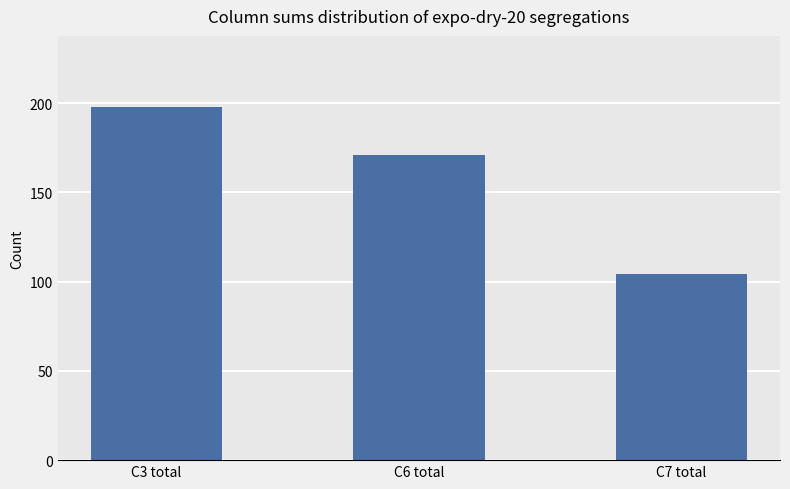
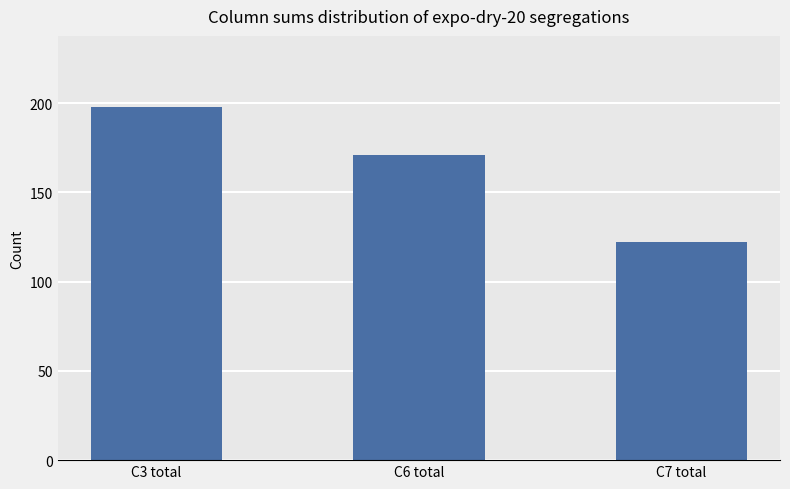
  {
    "C3 total": 198,
    "C6 total": 171,
-   "C7 total": 104
+   "C7 total": 122
  }
